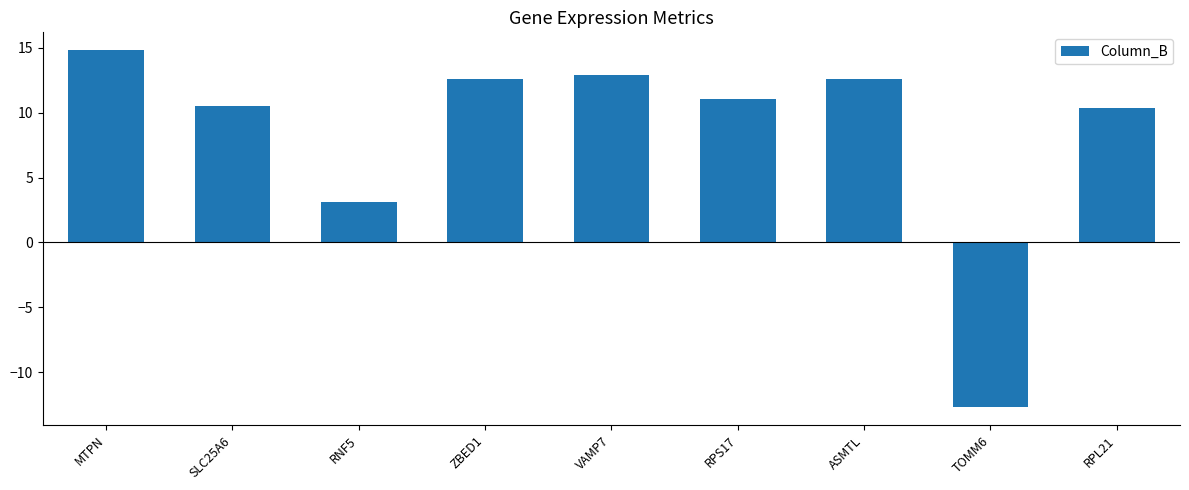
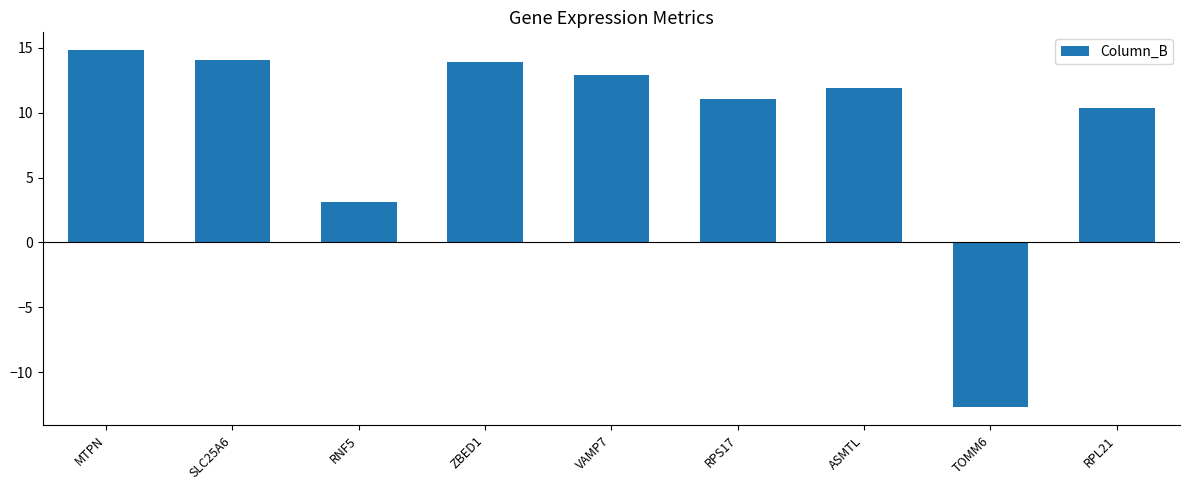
  {
    "MTPN": 14.8,
-   "SLC25A6": 10.5,
+   "SLC25A6": 14.1,
    "RNF5": 3.1,
-   "ZBED1": 12.6,
+   "ZBED1": 13.9,
    "VAMP7": 12.9,
    "RPS17": 11.1,
-   "ASMTL": 12.6,
+   "ASMTL": 11.9,
    "TOMM6": -12.7,
    "RPL21": 10.4
  }
